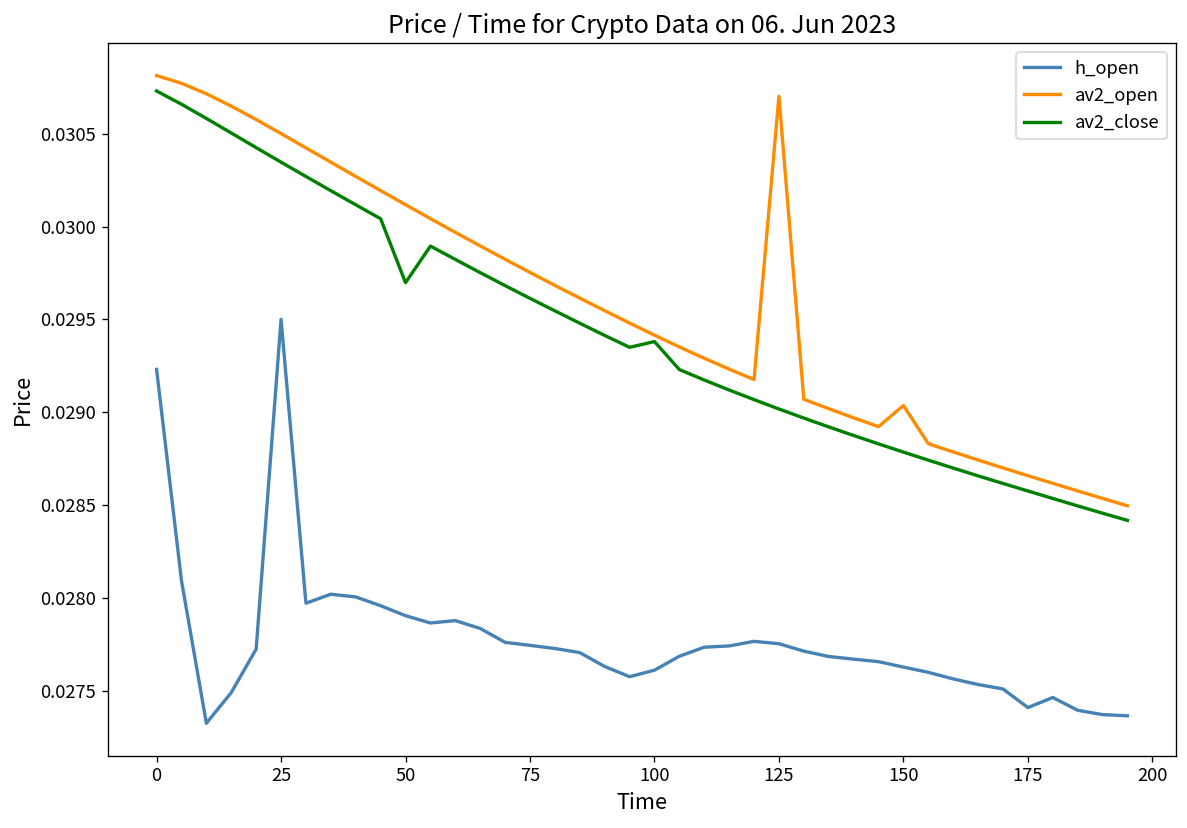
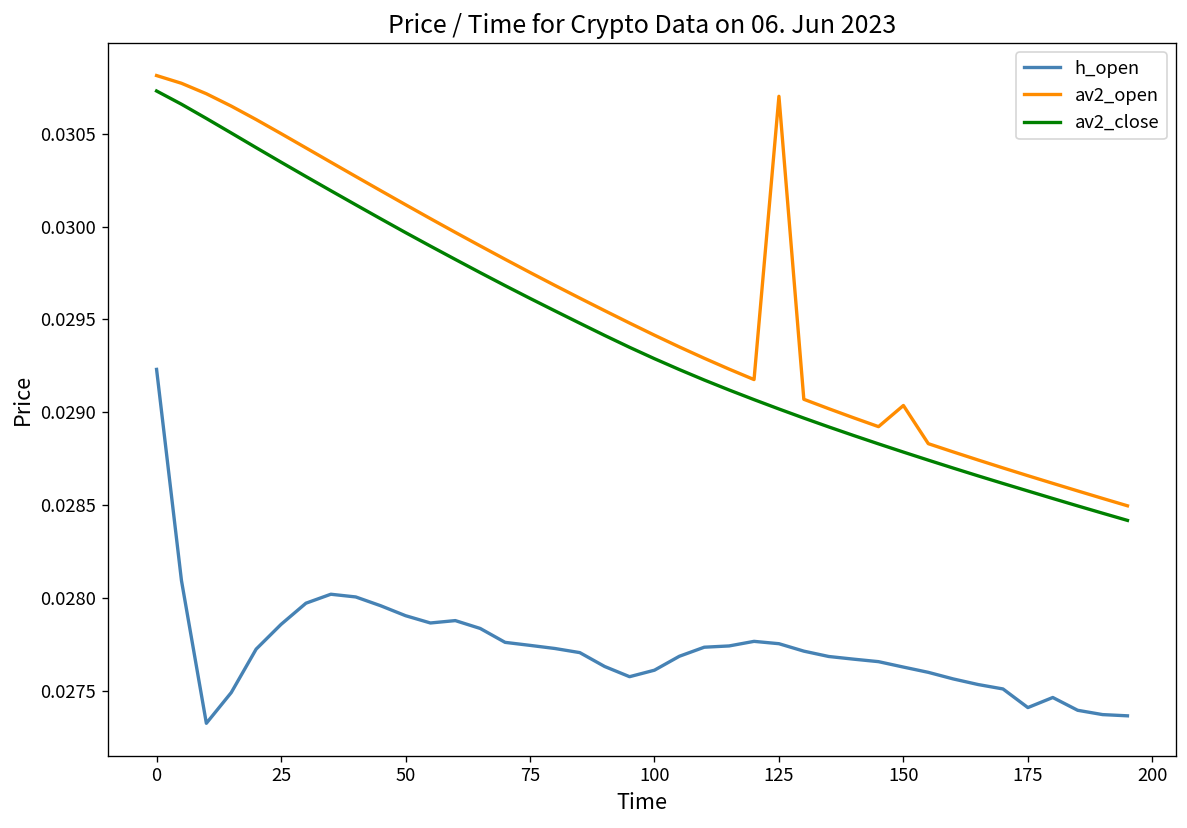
  {
    "h_open": {
      "0": 0.02923,
-     "25": 0.02950,
+     "25": 0.02786,
      "50": 0.02790,
      "75": 0.02774,
      "100": 0.02761,
      "125": 0.02775,
      "150": 0.02763,
      "175": 0.02741
    },
    "av2_open": {
      "0": 0.03081,
      "25": 0.03050,
      "50": 0.03012,
      "75": 0.02975,
      "100": 0.02941,
      "125": 0.03070,
      "150": 0.02904,
      "175": 0.02866
    },
    "av2_close": {
      "0": 0.03073,
      "25": 0.03035,
-     "50": 0.02970,
+     "50": 0.02997,
      "75": 0.02961,
-     "100": 0.02938,
+     "100": 0.02929,
      "125": 0.02902,
      "150": 0.02879,
      "175": 0.02858
    }
  }
